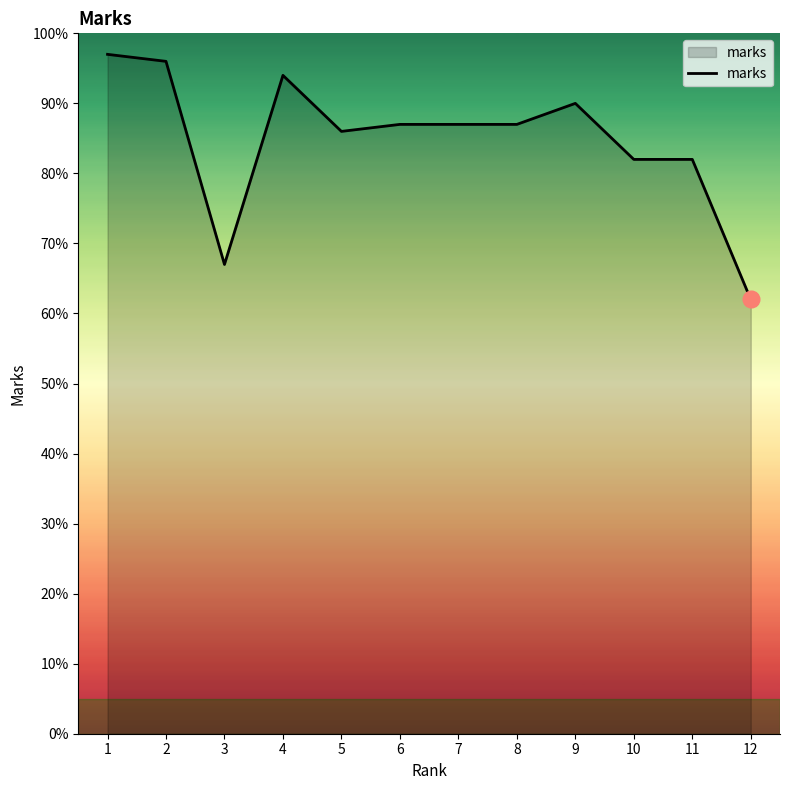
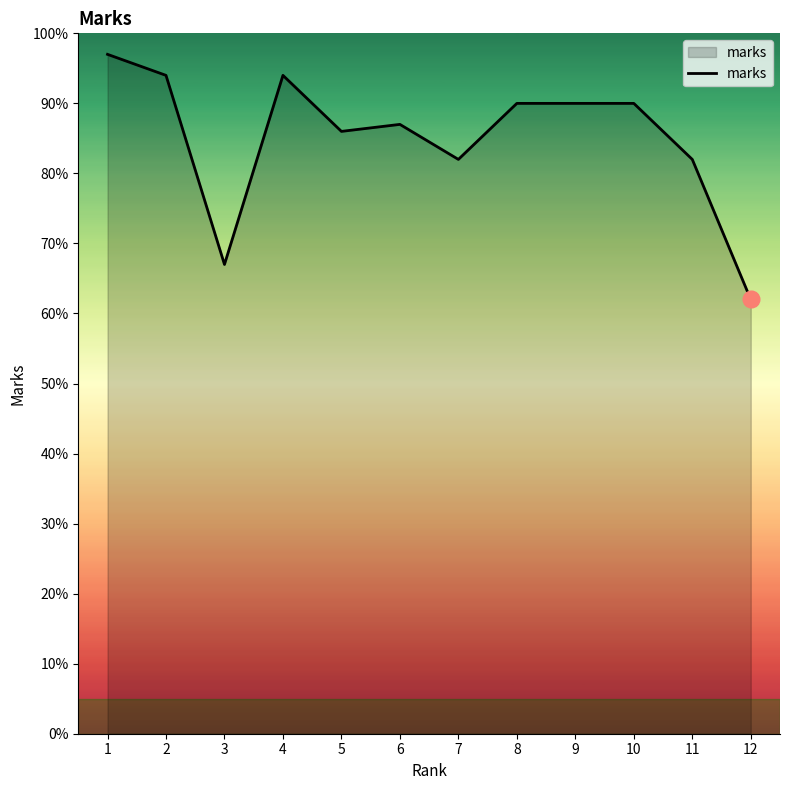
  {
    "marks": {
      "1": "97%",
-     "2": "96%",
+     "2": "94%",
      "3": "67%",
      "4": "94%",
      "5": "86%",
      "6": "87%",
-     "7": "87%",
-     "8": "87%",
+     "7": "82%",
+     "8": "90%",
      "9": "90%",
-     "10": "82%",
+     "10": "90%",
      "11": "82%"
    }
  }
